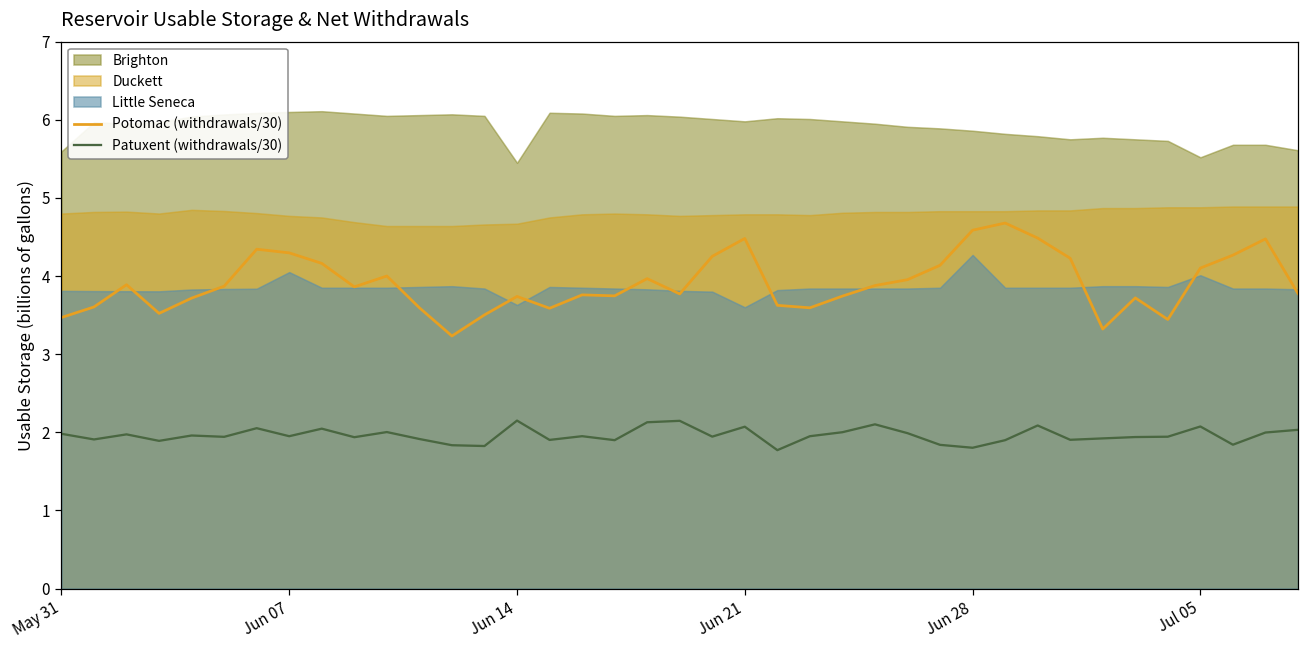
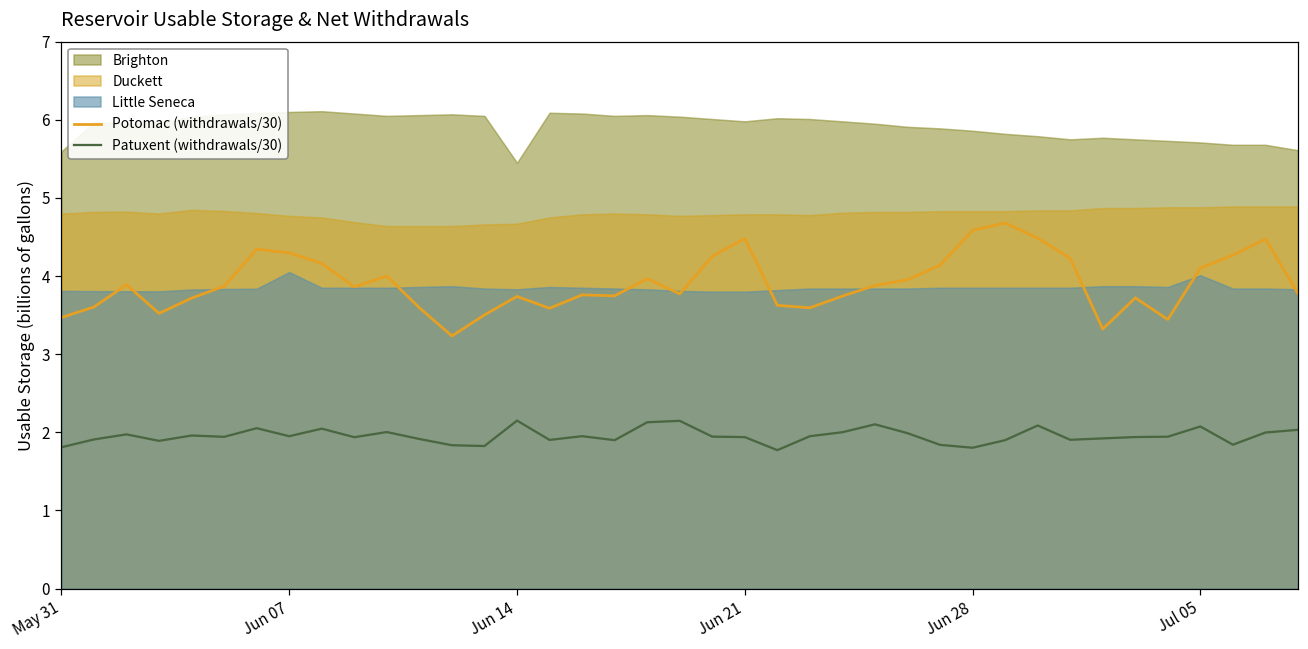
  {
    "Brighton": {
      "May 31": 5.6,
      "Jun 07": 6.1,
      "Jun 14": 5.5,
      "Jun 21": 6.0,
      "Jun 28": 5.9,
-     "Jul 05": 5.5
+     "Jul 05": 5.7
    },
    "Patuxent (withdrawals/30)": {
-     "May 31": 2.0,
+     "May 31": 1.8,
      "Jun 07": 1.9,
      "Jun 14": 2.1,
-     "Jun 21": 2.1,
+     "Jun 21": 1.9,
      "Jun 28": 1.8,
      "Jul 05": 2.1
    },
    "Little Seneca": {
      "May 31": 3.8,
      "Jun 07": 4.1,
-     "Jun 14": 3.6,
-     "Jun 21": 3.6,
-     "Jun 28": 4.3,
+     "Jun 14": 3.8,
+     "Jun 21": 3.8,
+     "Jun 28": 3.9,
      "Jul 05": 4.0
    }
  }
